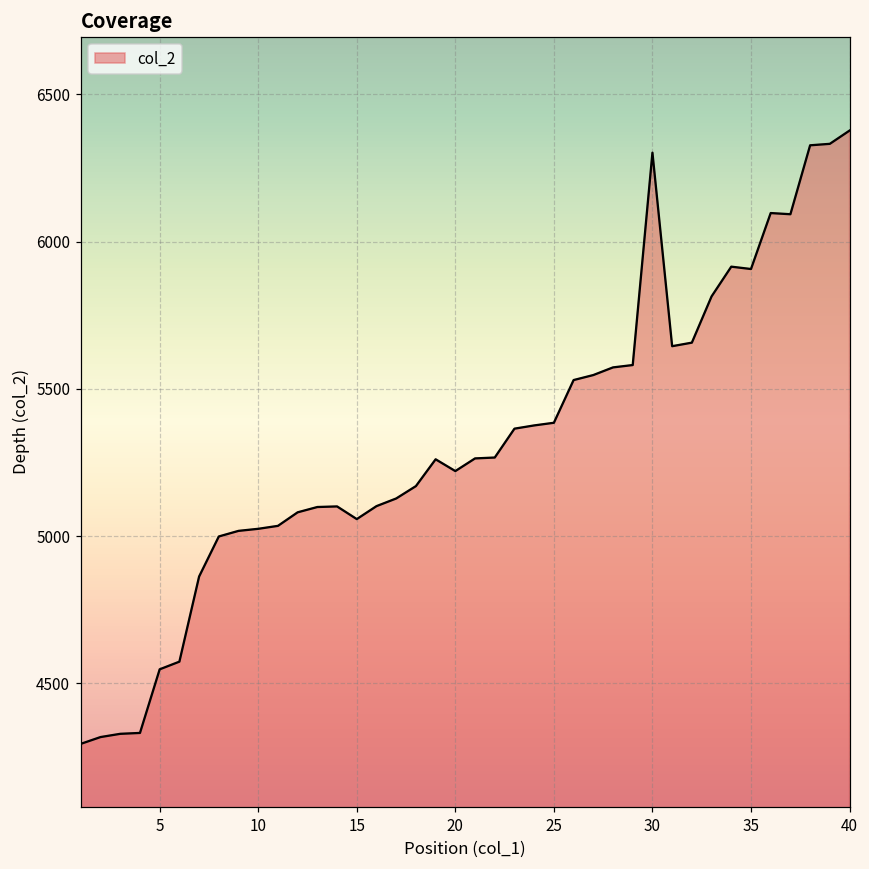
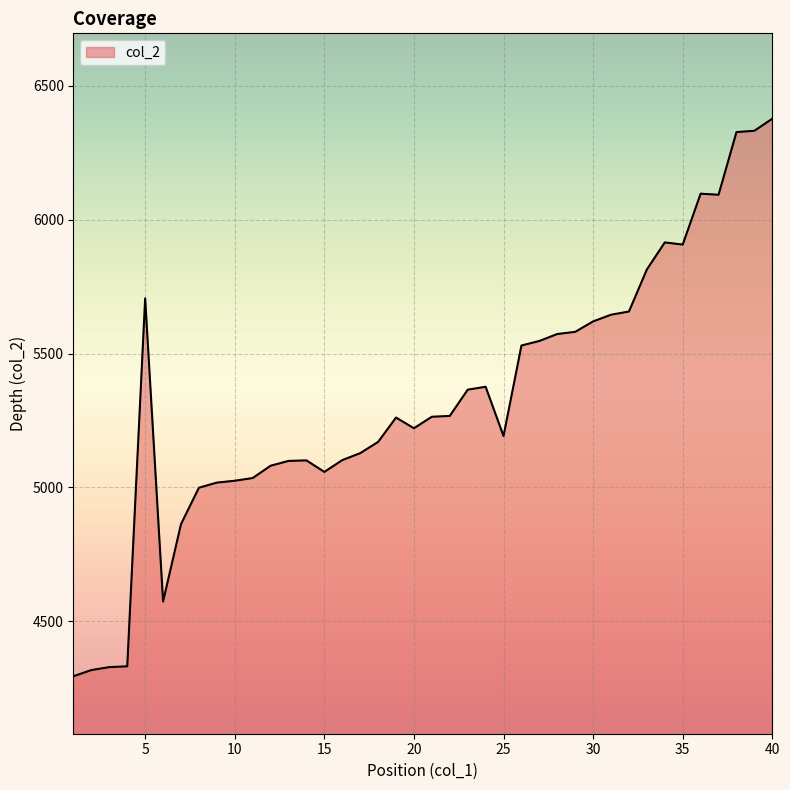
  {
-   "5": 4550,
+   "5": 5710,
    "10": 5030,
    "15": 5060,
    "20": 5220,
-   "25": 5390,
-   "30": 6300,
+   "25": 5190,
+   "30": 5620,
    "35": 5910,
    "40": 6380
  }
